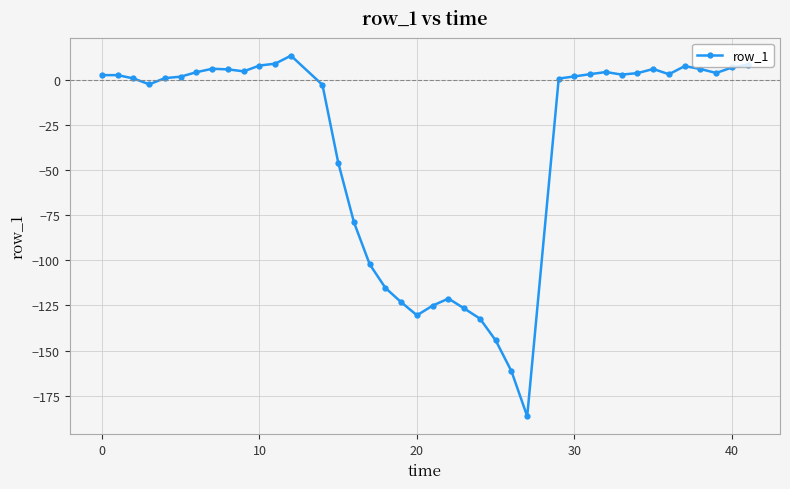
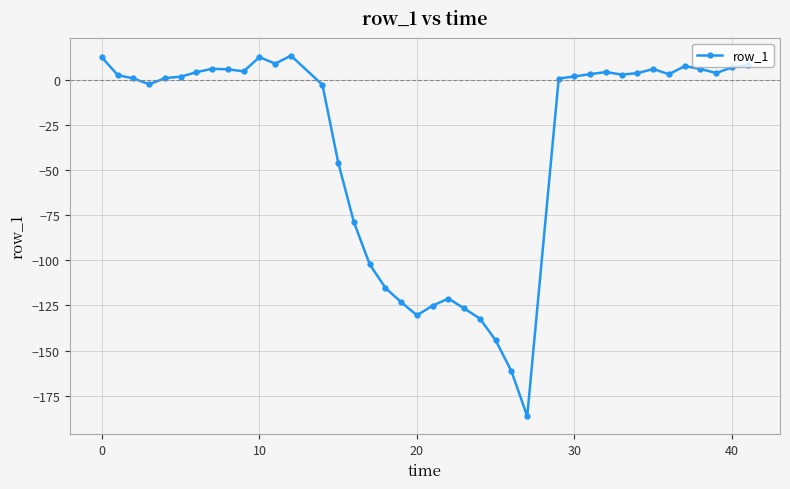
  {
-   "0": 3,
-   "10": 8,
+   "0": 12,
+   "10": 13,
    "20": -130,
    "30": 2,
    "40": 7
  }
